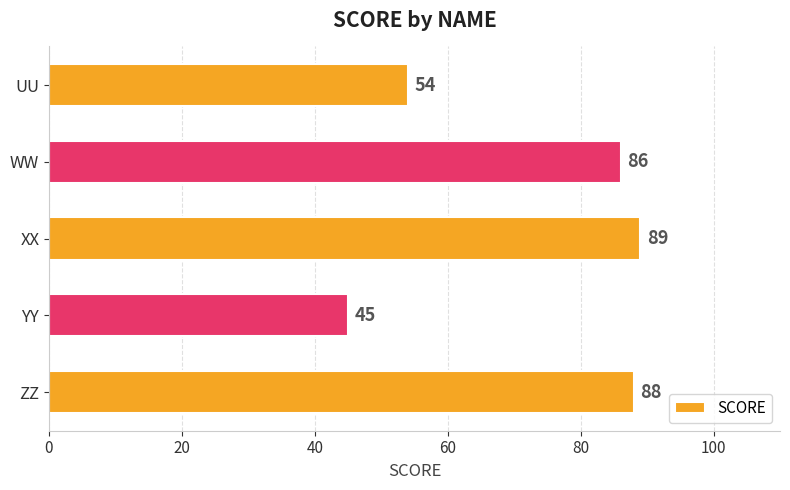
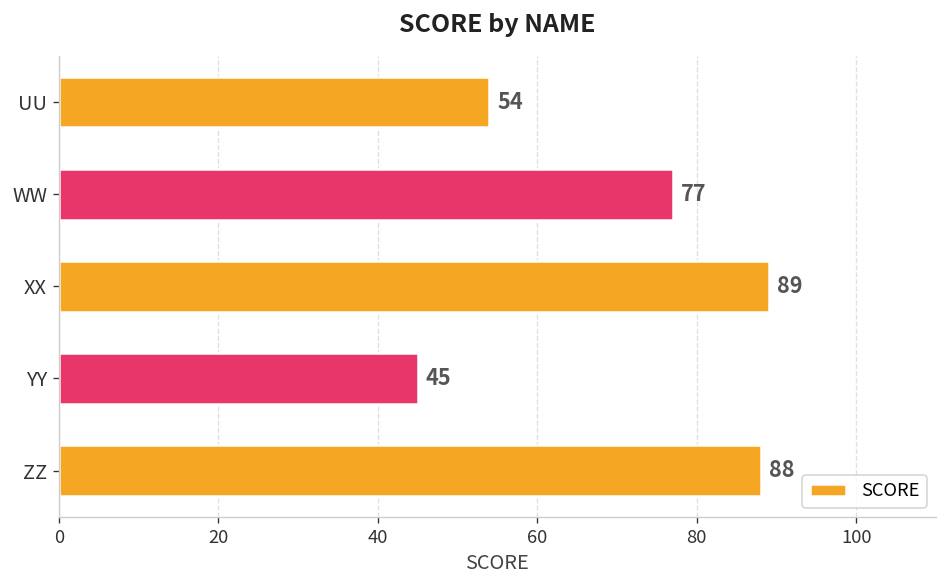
  {
    "UU": 54,
-   "WW": 86,
+   "WW": 77,
    "XX": 89,
    "YY": 45,
    "ZZ": 88
  }
